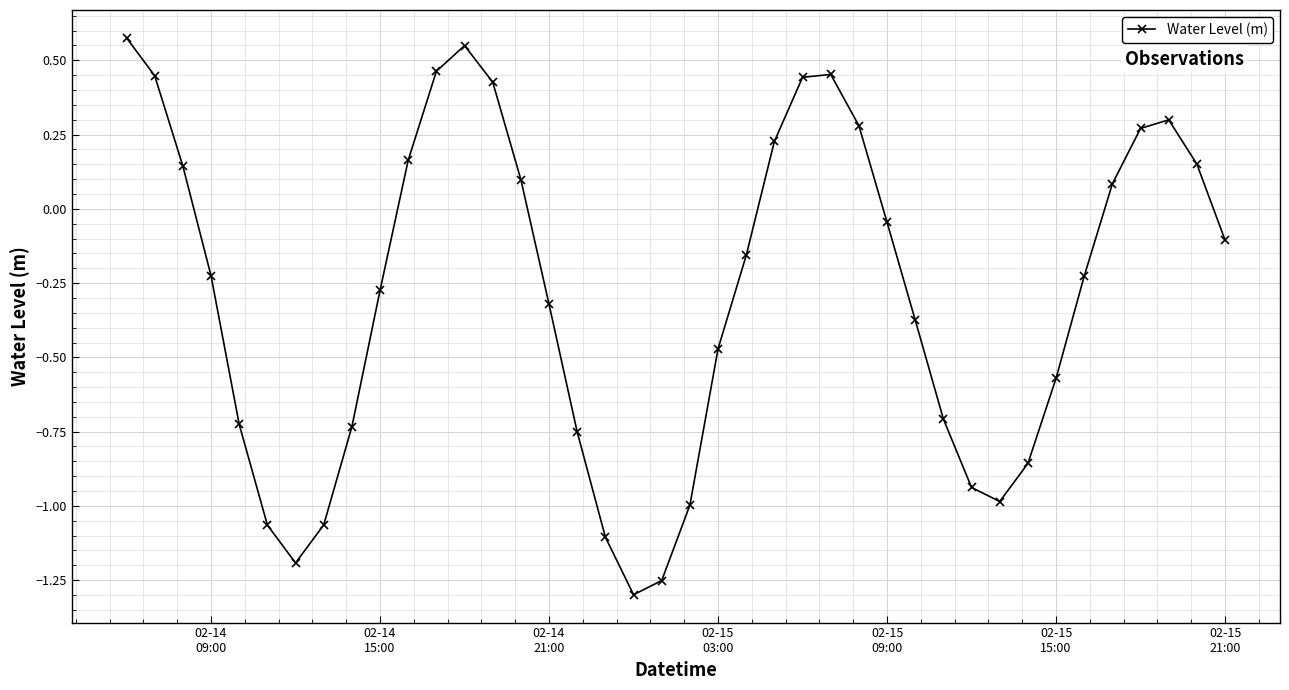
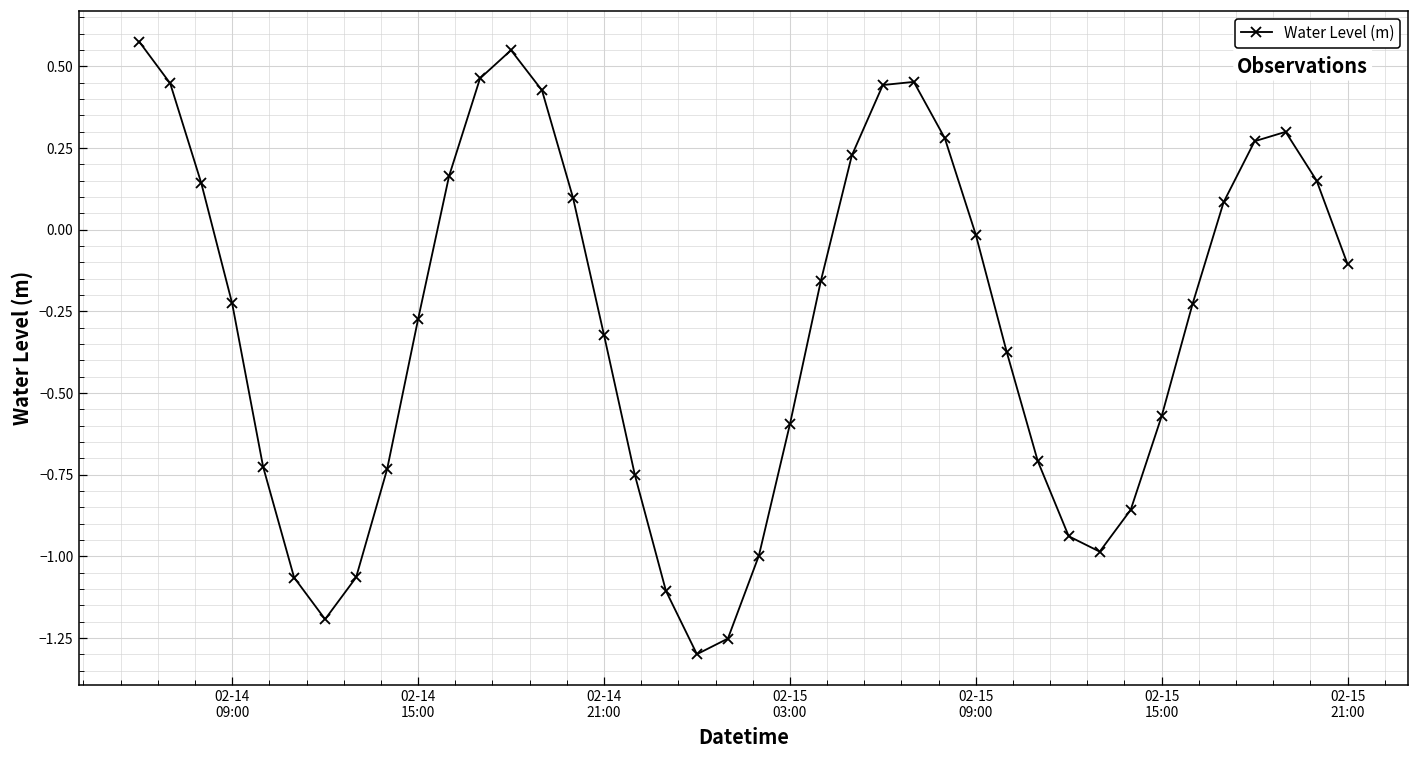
  {
    "02-14 09:00": -0.23,
    "02-14 15:00": -0.27,
    "02-14 21:00": -0.32,
-   "02-15 03:00": -0.47,
-   "02-15 09:00": -0.05,
+   "02-15 03:00": -0.60,
+   "02-15 09:00": -0.01,
    "02-15 15:00": -0.57,
    "02-15 21:00": -0.11
  }
